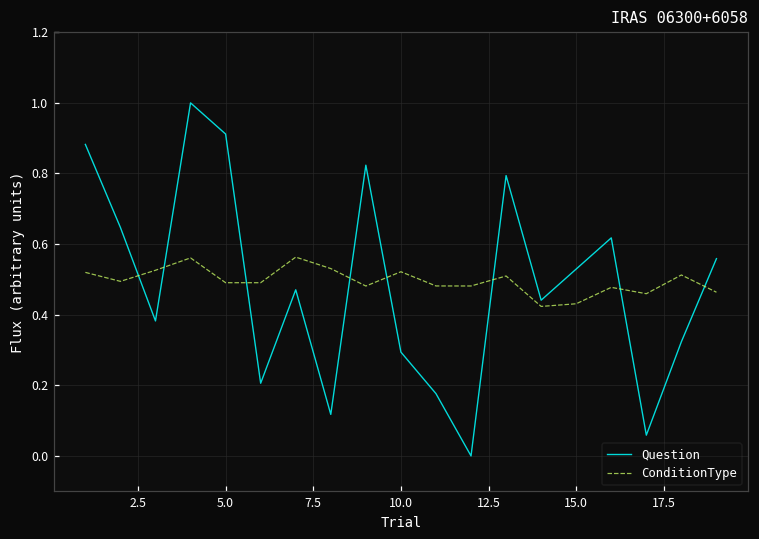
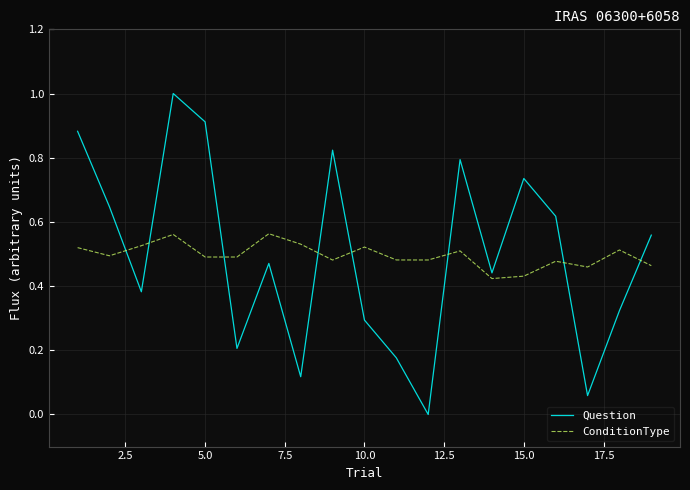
  {
    "Question": {
      "5.0": 0.91,
      "10.0": 0.29,
-     "15.0": 0.53
+     "15.0": 0.74
    },
    "ConditionType": {
      "5.0": 0.49,
      "10.0": 0.52,
      "15.0": 0.43
    }
  }
